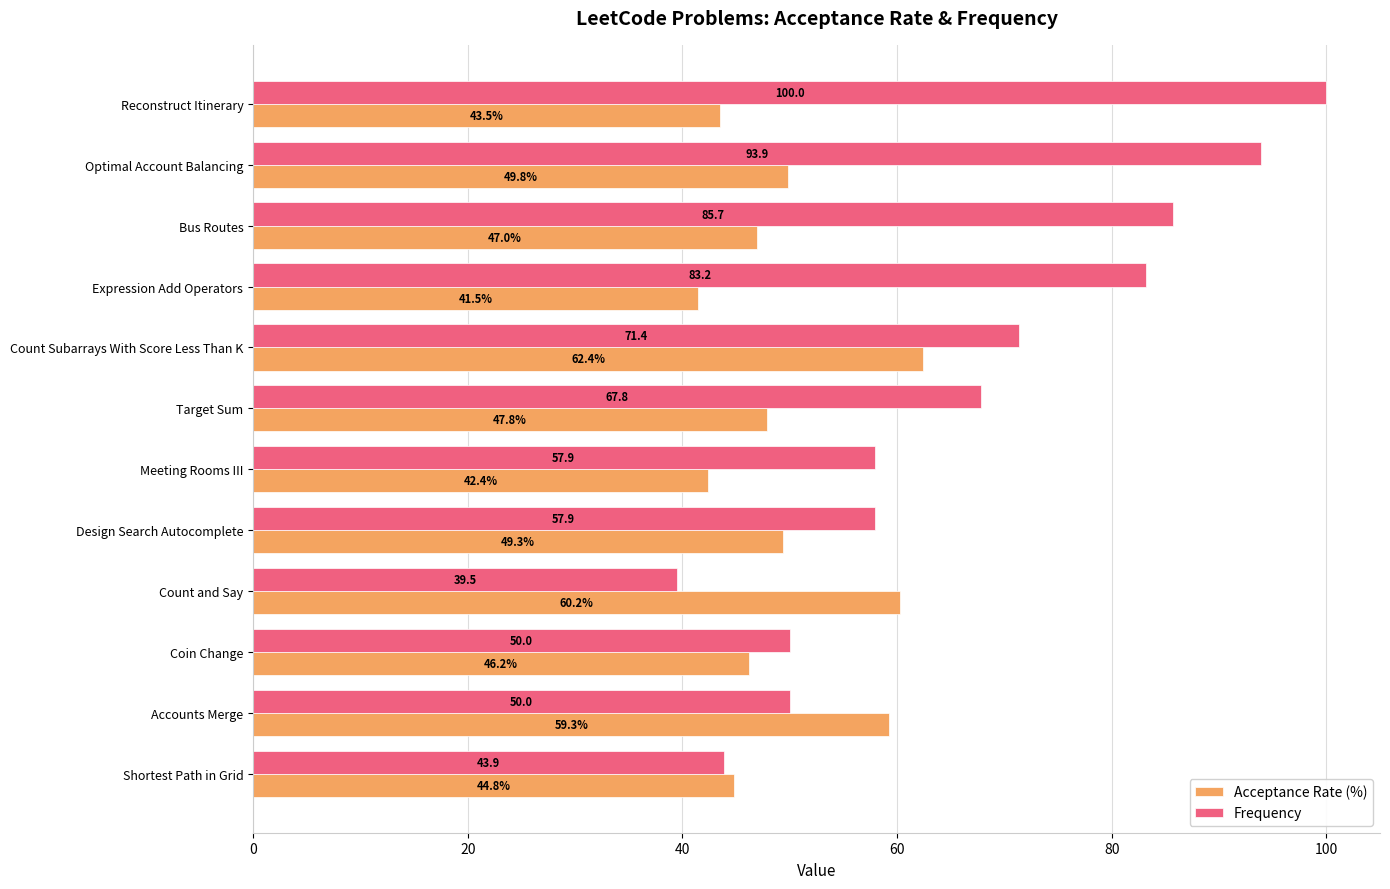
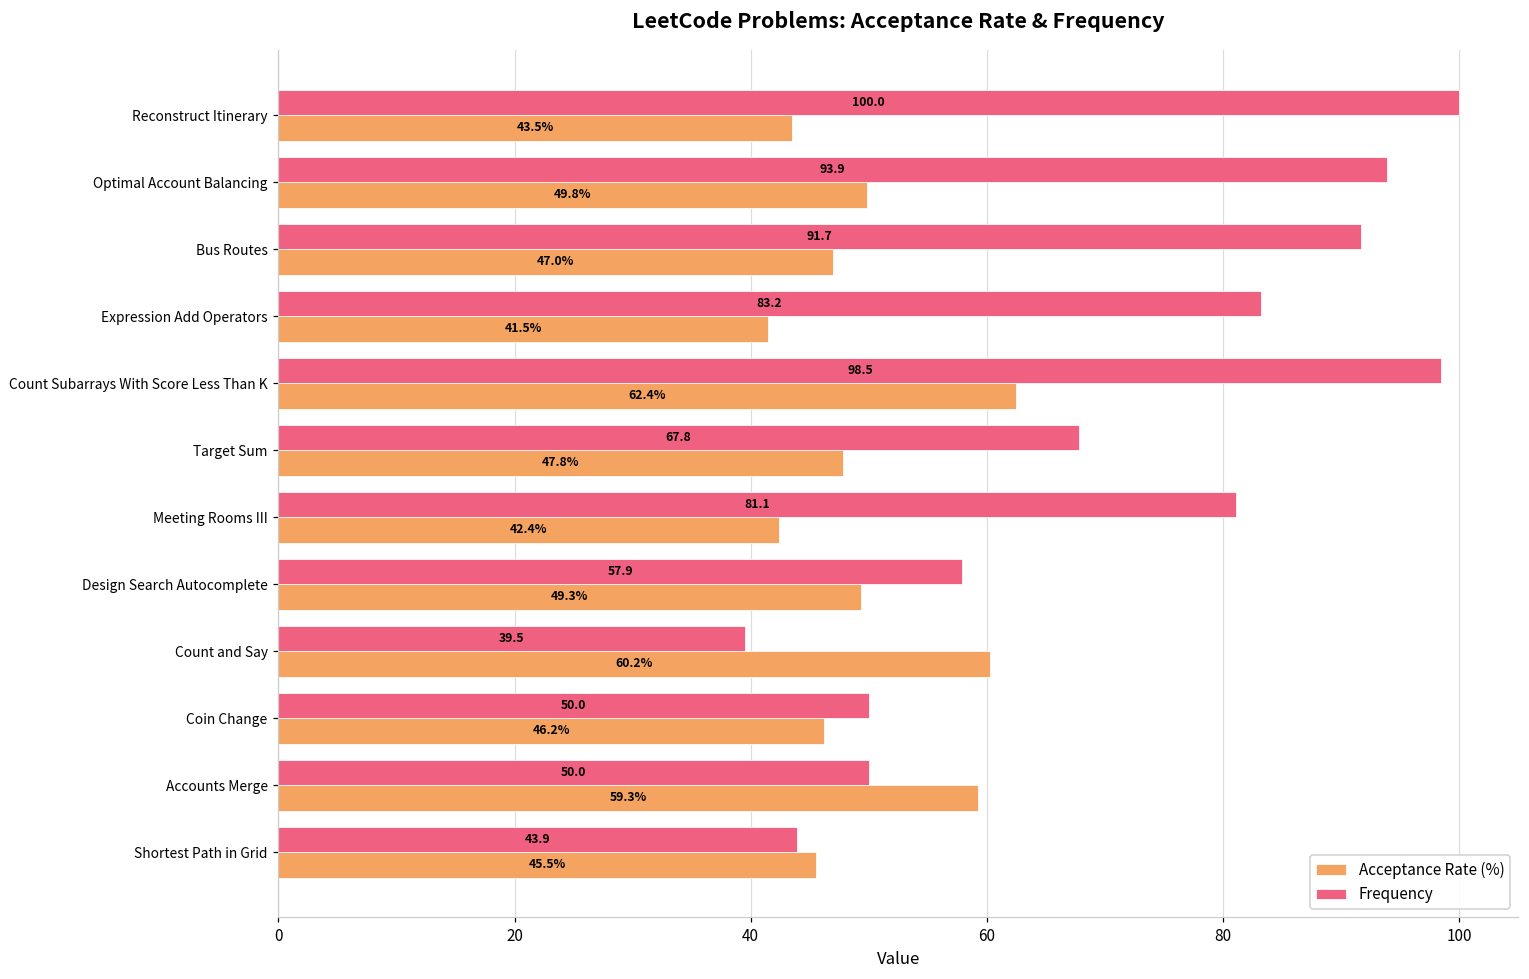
  {
    "Acceptance Rate (%)": {
      "Reconstruct Itinerary": "43.5%",
      "Optimal Account Balancing": "49.8%",
      "Bus Routes": "47.0%",
      "Expression Add Operators": "41.5%",
      "Count Subarrays With Score Less Than K": "62.4%",
      "Target Sum": "47.8%",
      "Meeting Rooms III": "42.4%",
      "Design Search Autocomplete": "49.3%",
      "Count and Say": "60.2%",
      "Coin Change": "46.2%",
      "Accounts Merge": "59.3%",
-     "Shortest Path in Grid": "44.8%"
+     "Shortest Path in Grid": "45.5%"
    },
    "Frequency": {
      "Reconstruct Itinerary": "100.0",
      "Optimal Account Balancing": "93.9",
-     "Bus Routes": "85.7",
+     "Bus Routes": "91.7",
      "Expression Add Operators": "83.2",
-     "Count Subarrays With Score Less Than K": "71.4",
+     "Count Subarrays With Score Less Than K": "98.5",
      "Target Sum": "67.8",
-     "Meeting Rooms III": "57.9",
+     "Meeting Rooms III": "81.1",
      "Design Search Autocomplete": "57.9",
      "Count and Say": "39.5",
      "Coin Change": "50.0",
      "Accounts Merge": "50.0",
      "Shortest Path in Grid": "43.9"
    }
  }
